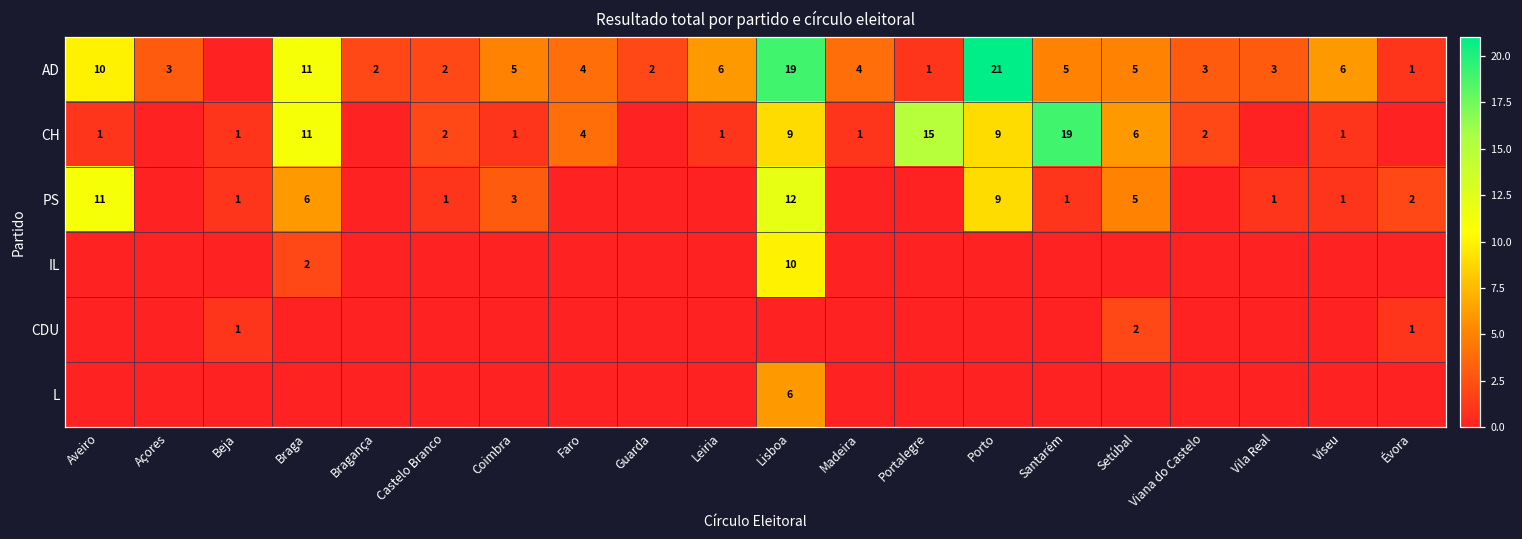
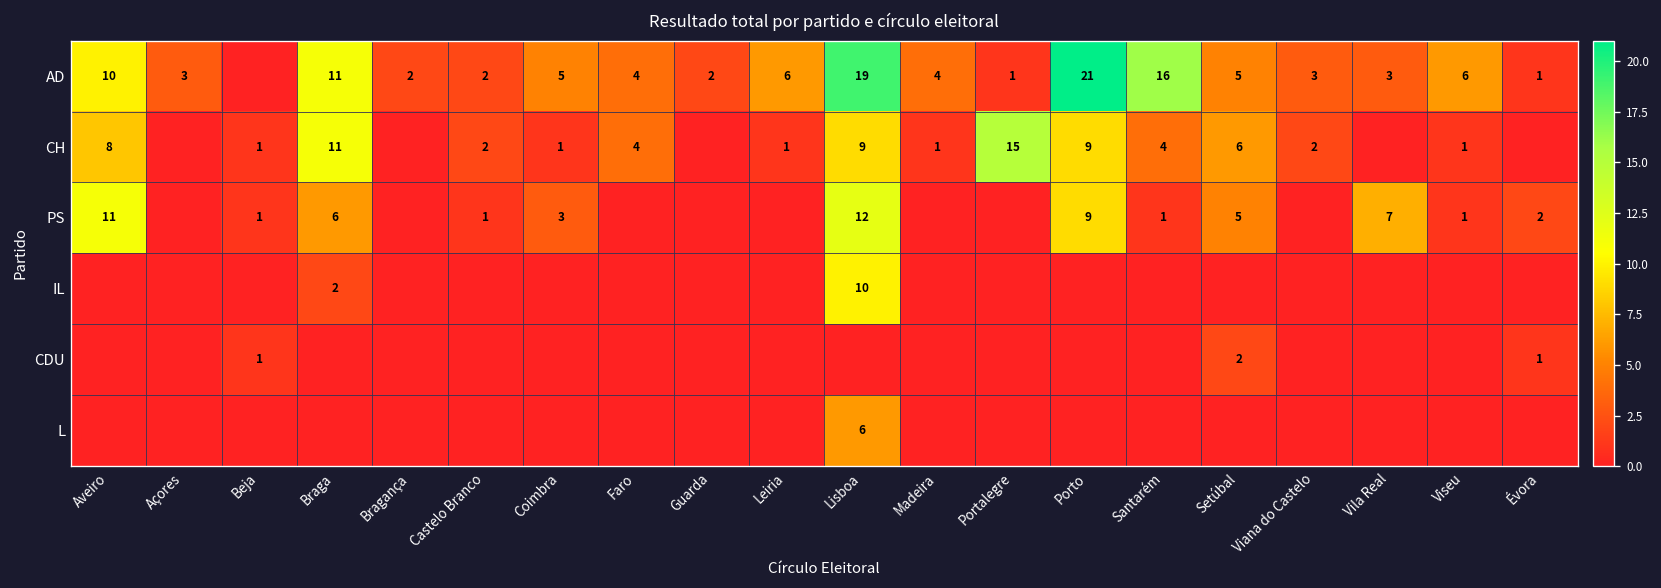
  {
    "AD": {
      "Aveiro": 10,
      "Açores": 3,
      "Braga": 11,
      "Bragança": 2,
      "Castelo Branco": 2,
      "Coimbra": 5,
      "Faro": 4,
      "Guarda": 2,
      "Leiria": 6,
      "Lisboa": 19,
      "Madeira": 4,
      "Portalegre": 1,
      "Porto": 21,
-     "Santarém": 5,
+     "Santarém": 16,
      "Setúbal": 5,
      "Viana do Castelo": 3,
      "Vila Real": 3,
      "Viseu": 6,
      "Évora": 1
    },
    "CH": {
-     "Aveiro": 1,
+     "Aveiro": 8,
      "Beja": 1,
      "Braga": 11,
      "Castelo Branco": 2,
      "Coimbra": 1,
      "Faro": 4,
      "Leiria": 1,
      "Lisboa": 9,
      "Madeira": 1,
      "Portalegre": 15,
      "Porto": 9,
-     "Santarém": 19,
+     "Santarém": 4,
      "Setúbal": 6,
      "Viana do Castelo": 2,
      "Viseu": 1
    },
    "PS": {
      "Aveiro": 11,
      "Beja": 1,
      "Braga": 6,
      "Castelo Branco": 1,
      "Coimbra": 3,
      "Lisboa": 12,
      "Porto": 9,
      "Santarém": 1,
      "Setúbal": 5,
-     "Vila Real": 1,
+     "Vila Real": 7,
      "Viseu": 1,
      "Évora": 2
    },
    "IL": {
      "Braga": 2,
      "Lisboa": 10
    },
    "CDU": {
      "Beja": 1,
      "Setúbal": 2,
      "Évora": 1
    },
    "L": {
      "Lisboa": 6
    }
  }
